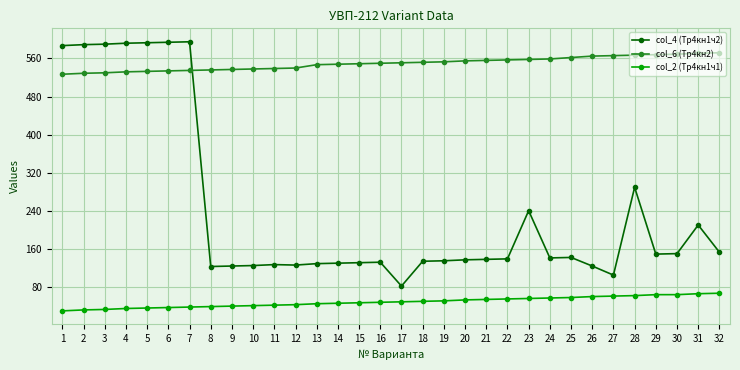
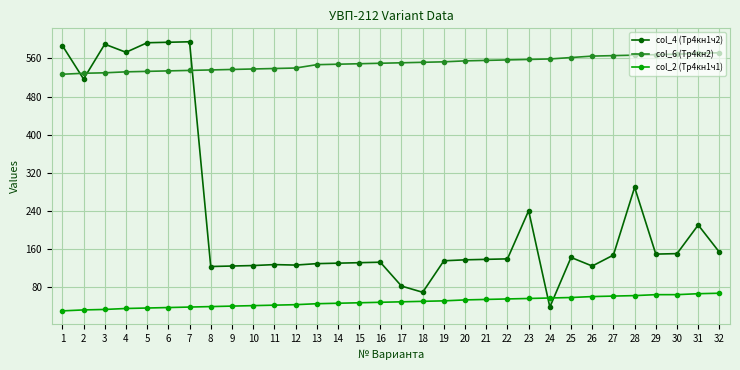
  {
    "col_4 (Тр4кн1ч2)": {
      "1": 590,
-     "2": 590,
+     "2": 520,
      "3": 590,
-     "4": 590,
+     "4": 570,
      "5": 590,
      "6": 590,
      "7": 600,
      "8": 120,
      "9": 130,
      "10": 130,
      "11": 130,
      "12": 130,
      "13": 130,
      "14": 130,
      "15": 130,
      "16": 130,
      "17": 80,
-     "18": 140,
+     "18": 70,
      "19": 140,
      "20": 140,
      "21": 140,
      "22": 140,
      "23": 240,
-     "24": 140,
+     "24": 40,
      "25": 140,
      "26": 130,
-     "27": 110,
+     "27": 150,
      "28": 290,
      "29": 150,
      "30": 150,
      "31": 210,
      "32": 150
    }
  }
